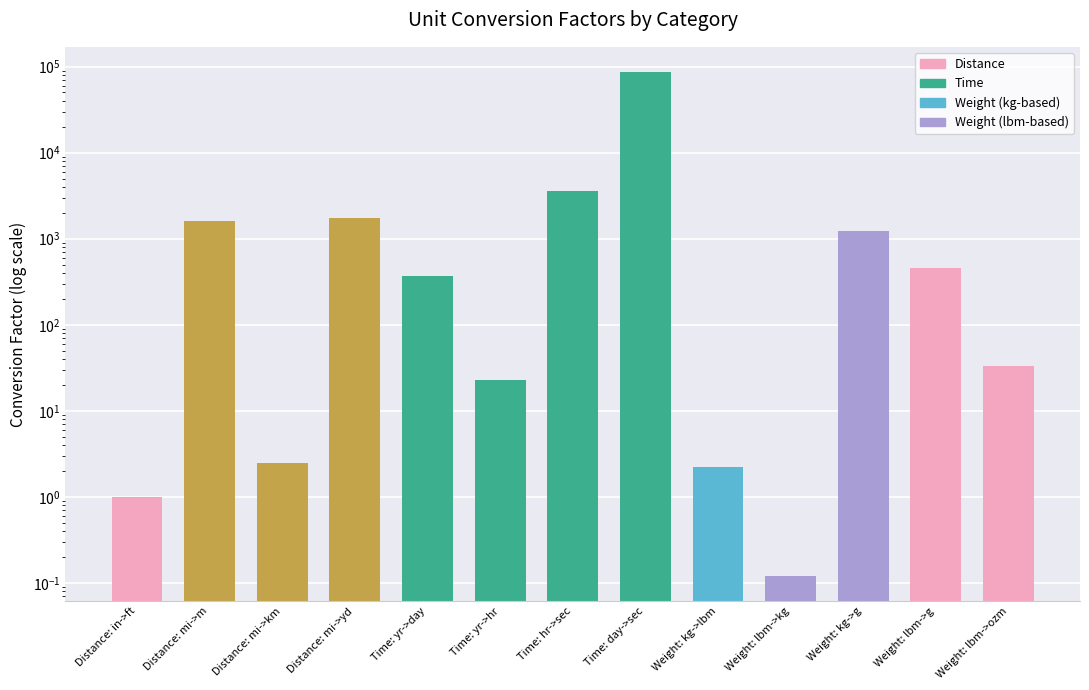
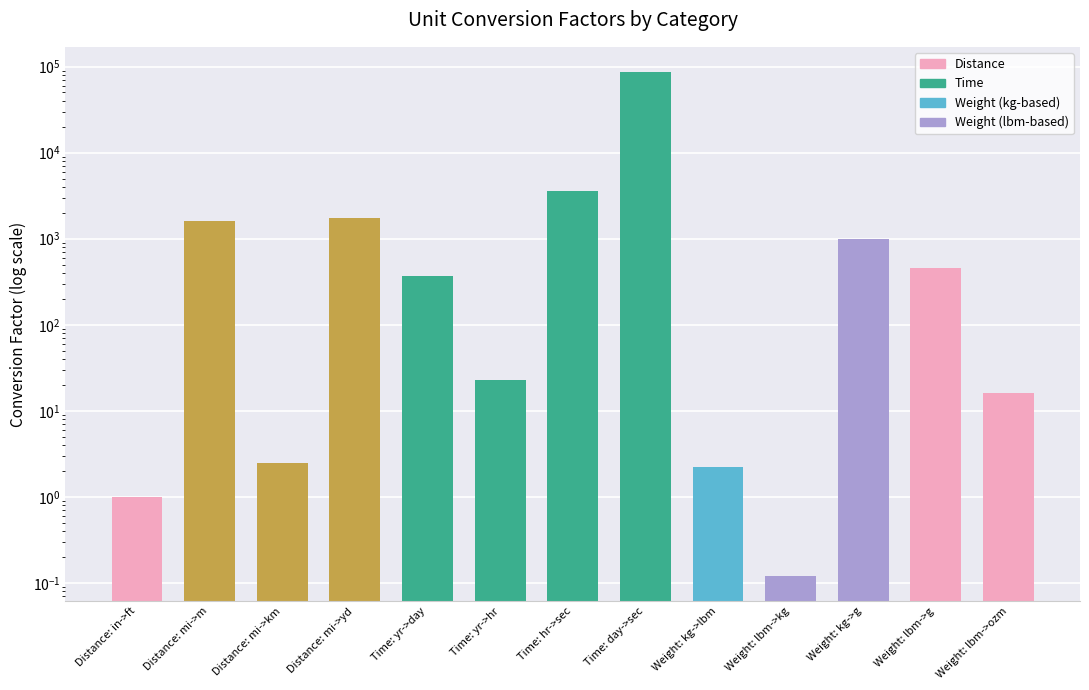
  {
    "Distance: in->ft": 1,
    "Distance: mi->m": 1600,
    "Distance: mi->km": 2.5,
    "Distance: mi->yd": 1800,
    "Time: yr->day": 370,
    "Time: yr->hr": 23,
    "Time: hr->sec": 3600,
    "Time: day->sec": 90000,
    "Weight: kg->lbm": 2.2,
    "Weight: lbm->kg": 0.12,
-   "Weight: kg->g": 1200,
+   "Weight: kg->g": 1000,
    "Weight: lbm->g": 500,
-   "Weight: lbm->ozm": 33
+   "Weight: lbm->ozm": 16
  }
